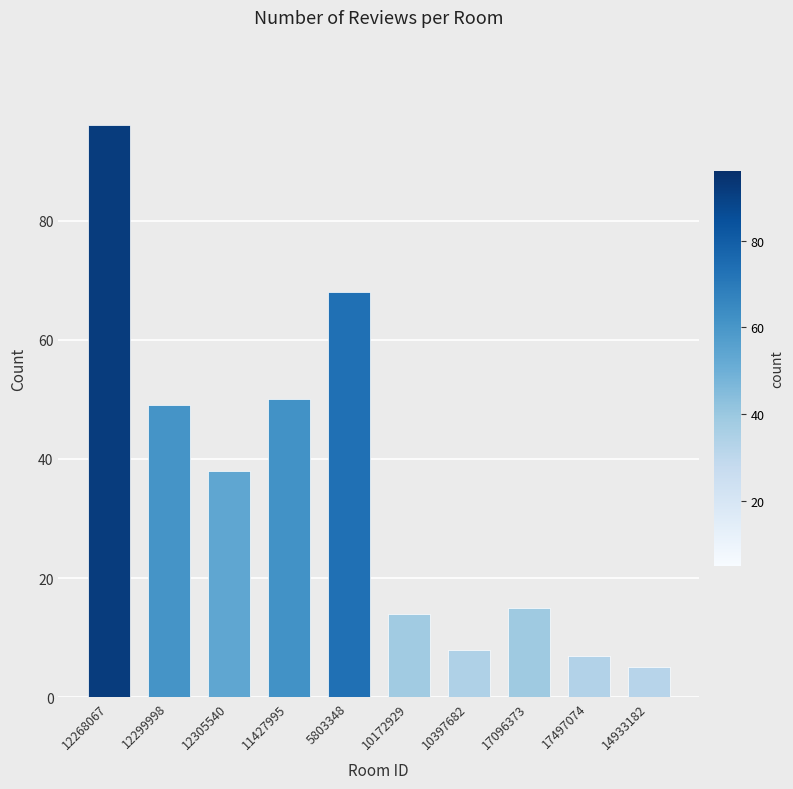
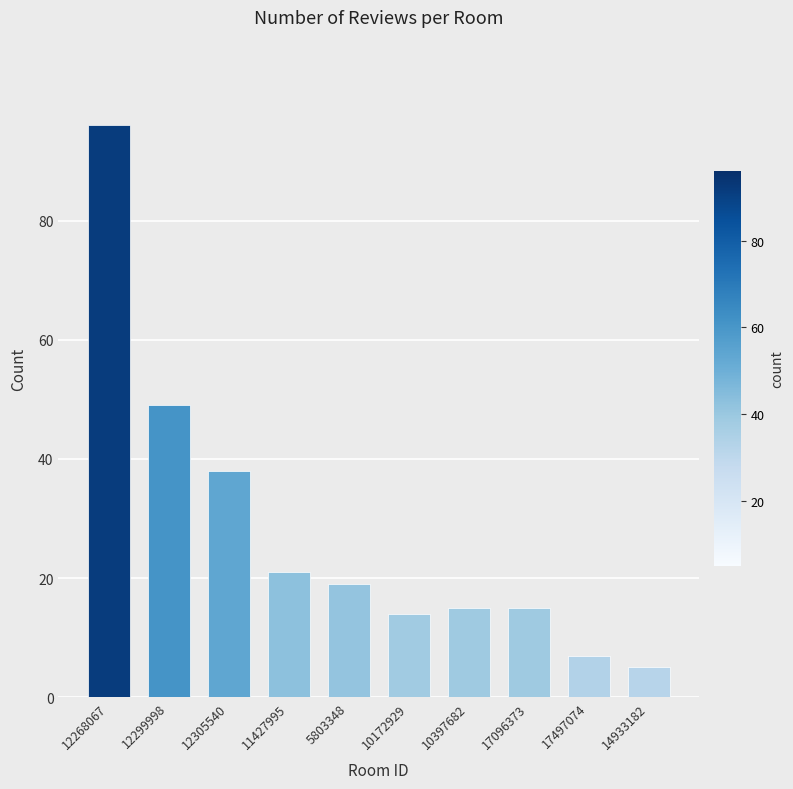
  {
    "12268067": 96,
    "12299998": 49,
    "12305540": 38,
-   "11427995": 50,
-   "5803348": 68,
+   "11427995": 21,
+   "5803348": 19,
    "10172929": 14,
-   "10397682": 8,
+   "10397682": 15,
    "17096373": 15,
    "17497074": 7,
    "14933182": 5
  }
